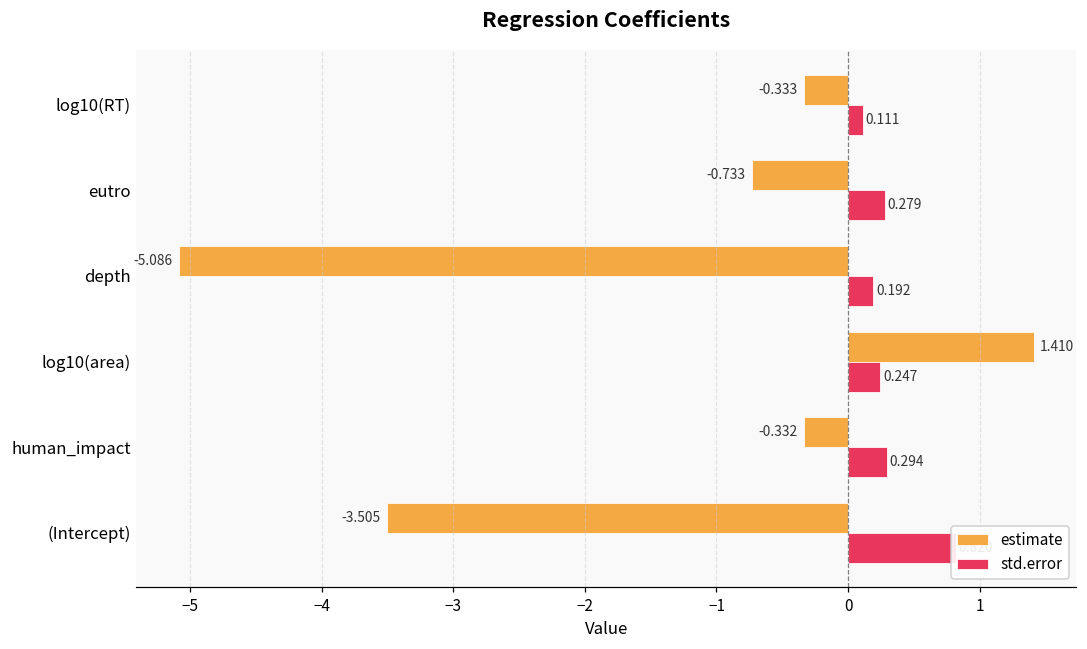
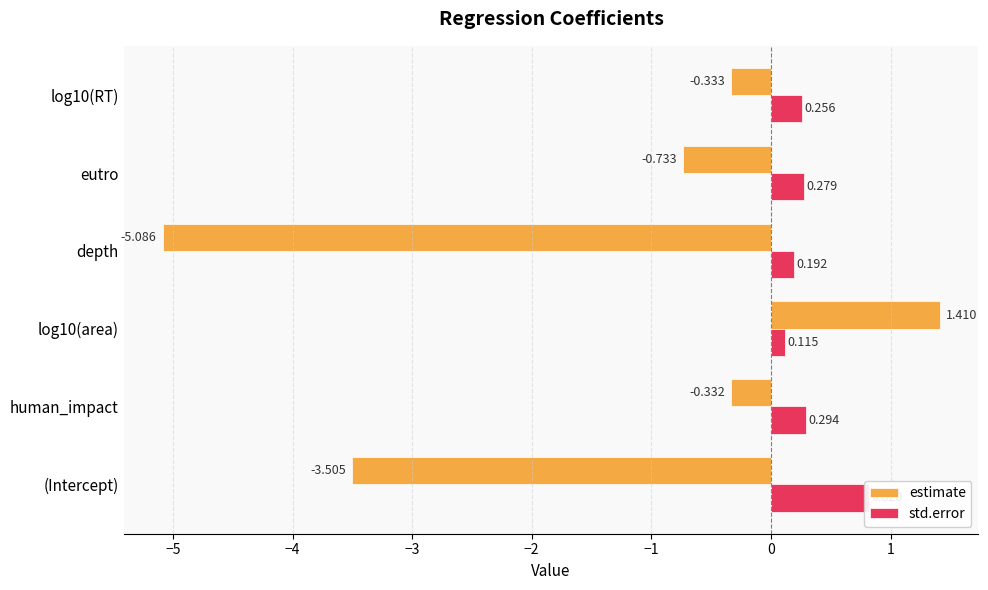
  {
    "estimate": {
      "log10(RT)": -0.333,
      "eutro": -0.733,
      "depth": -5.086,
      "log10(area)": 1.410,
      "human_impact": -0.332,
      "(Intercept)": -3.505
    },
    "std.error": {
-     "log10(RT)": 0.111,
+     "log10(RT)": 0.256,
      "eutro": 0.279,
      "depth": 0.192,
-     "log10(area)": 0.247,
+     "log10(area)": 0.115,
      "human_impact": 0.294
    }
  }
